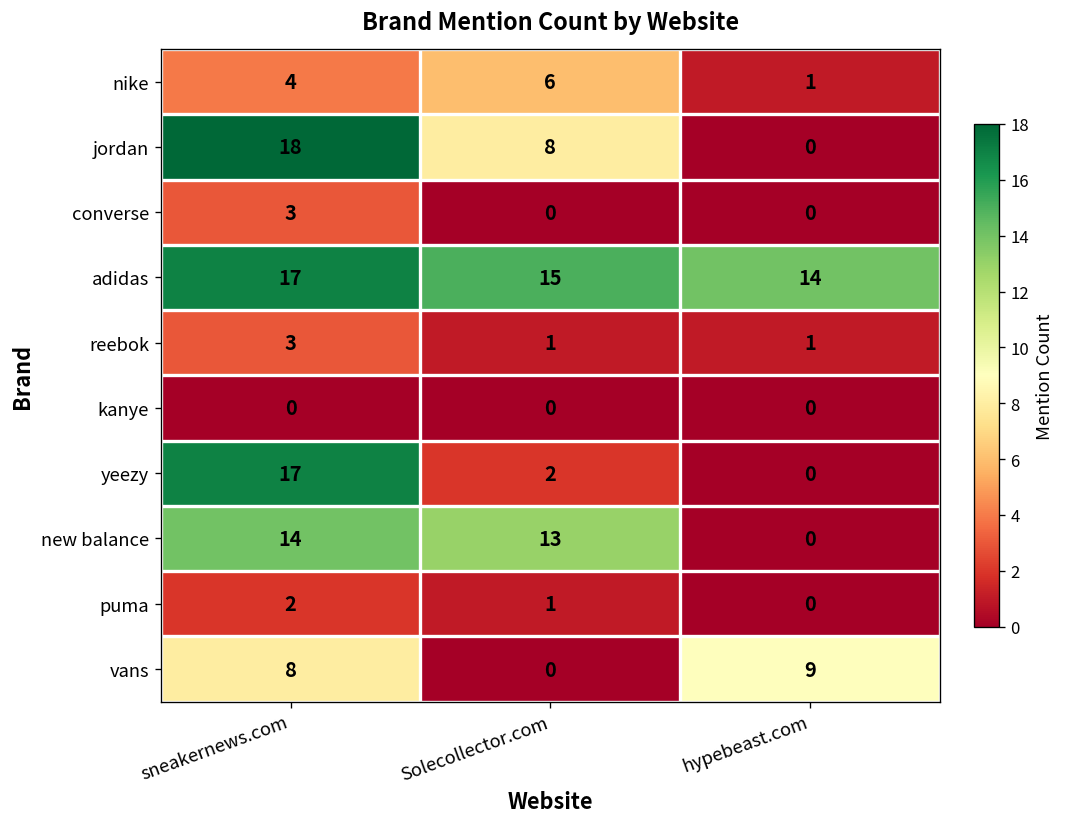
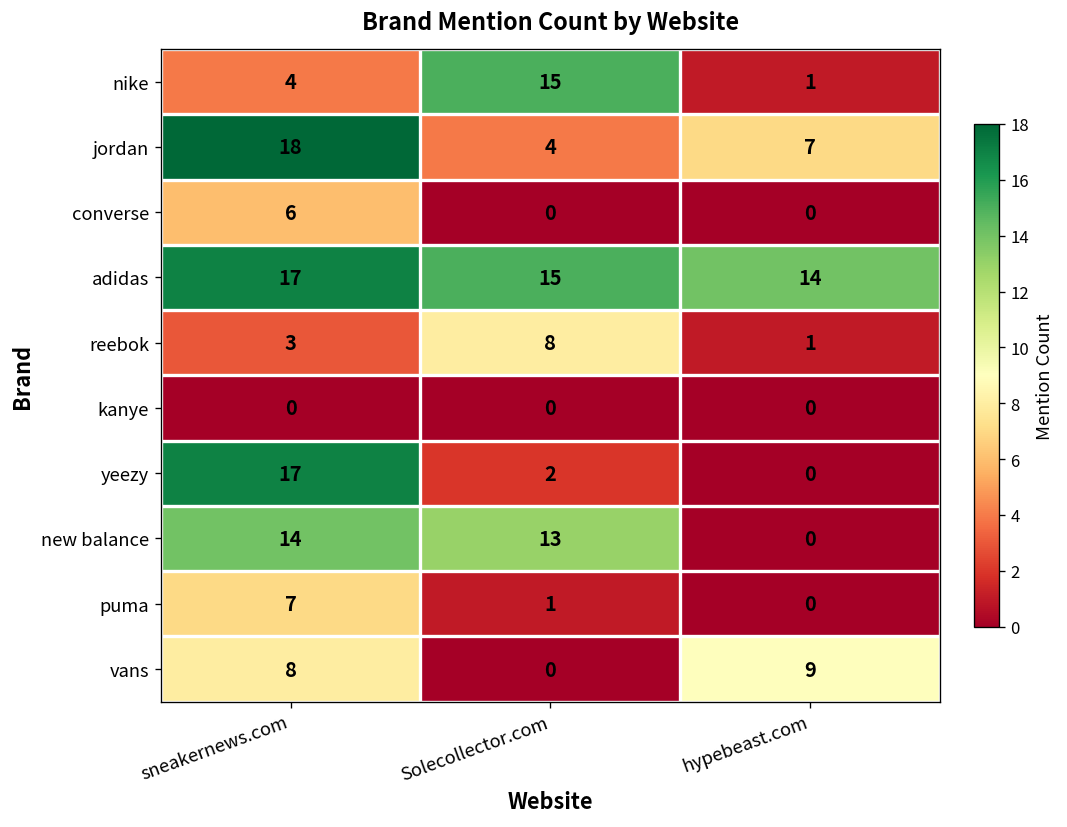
  {
    "nike": {
      "sneakernews.com": 4,
-     "Solecollector.com": 6,
+     "Solecollector.com": 15,
      "hypebeast.com": 1
    },
    "jordan": {
      "sneakernews.com": 18,
-     "Solecollector.com": 8,
-     "hypebeast.com": 0
+     "Solecollector.com": 4,
+     "hypebeast.com": 7
    },
    "converse": {
-     "sneakernews.com": 3,
+     "sneakernews.com": 6,
      "Solecollector.com": 0,
      "hypebeast.com": 0
    },
    "adidas": {
      "sneakernews.com": 17,
      "Solecollector.com": 15,
      "hypebeast.com": 14
    },
    "reebok": {
      "sneakernews.com": 3,
-     "Solecollector.com": 1,
+     "Solecollector.com": 8,
      "hypebeast.com": 1
    },
    "kanye": {
      "sneakernews.com": 0,
      "Solecollector.com": 0,
      "hypebeast.com": 0
    },
    "yeezy": {
      "sneakernews.com": 17,
      "Solecollector.com": 2,
      "hypebeast.com": 0
    },
    "new balance": {
      "sneakernews.com": 14,
      "Solecollector.com": 13,
      "hypebeast.com": 0
    },
    "puma": {
-     "sneakernews.com": 2,
+     "sneakernews.com": 7,
      "Solecollector.com": 1,
      "hypebeast.com": 0
    },
    "vans": {
      "sneakernews.com": 8,
      "Solecollector.com": 0,
      "hypebeast.com": 9
    }
  }
